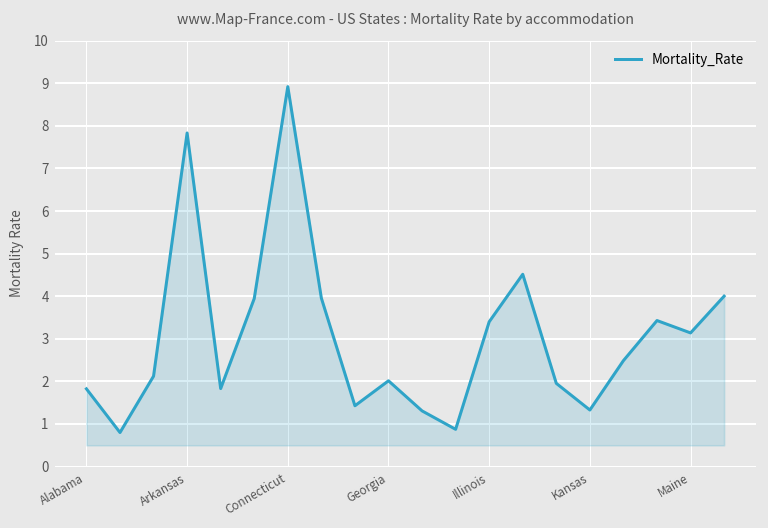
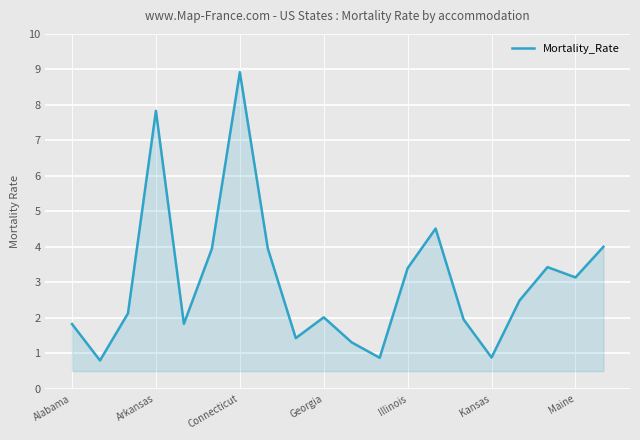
  {
    "Alabama": 1.8,
    "Arkansas": 7.8,
    "Connecticut": 8.9,
    "Georgia": 2.0,
    "Illinois": 3.4,
-   "Kansas": 1.3,
+   "Kansas": 0.9,
    "Maine": 3.1
  }
